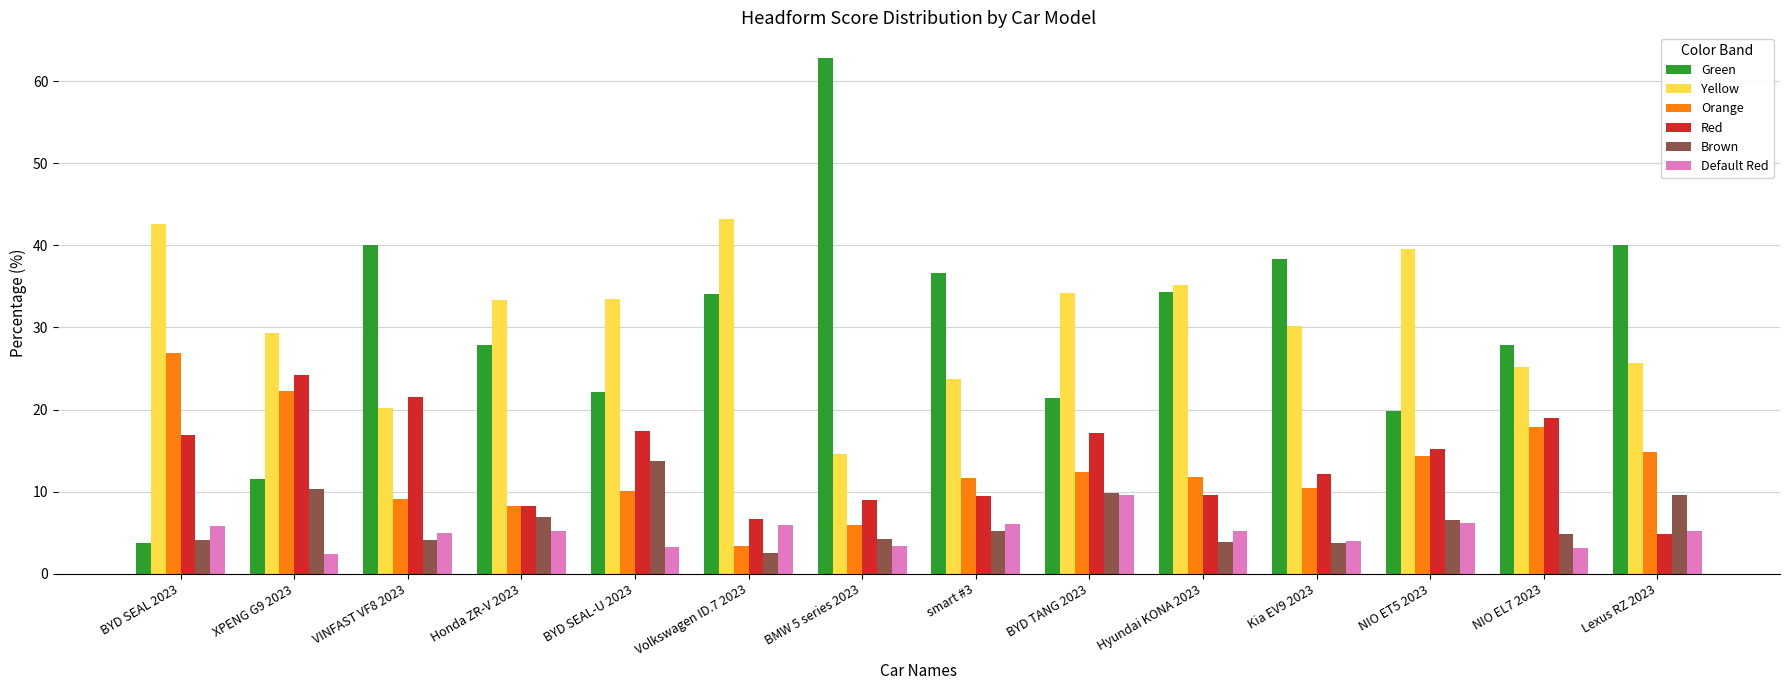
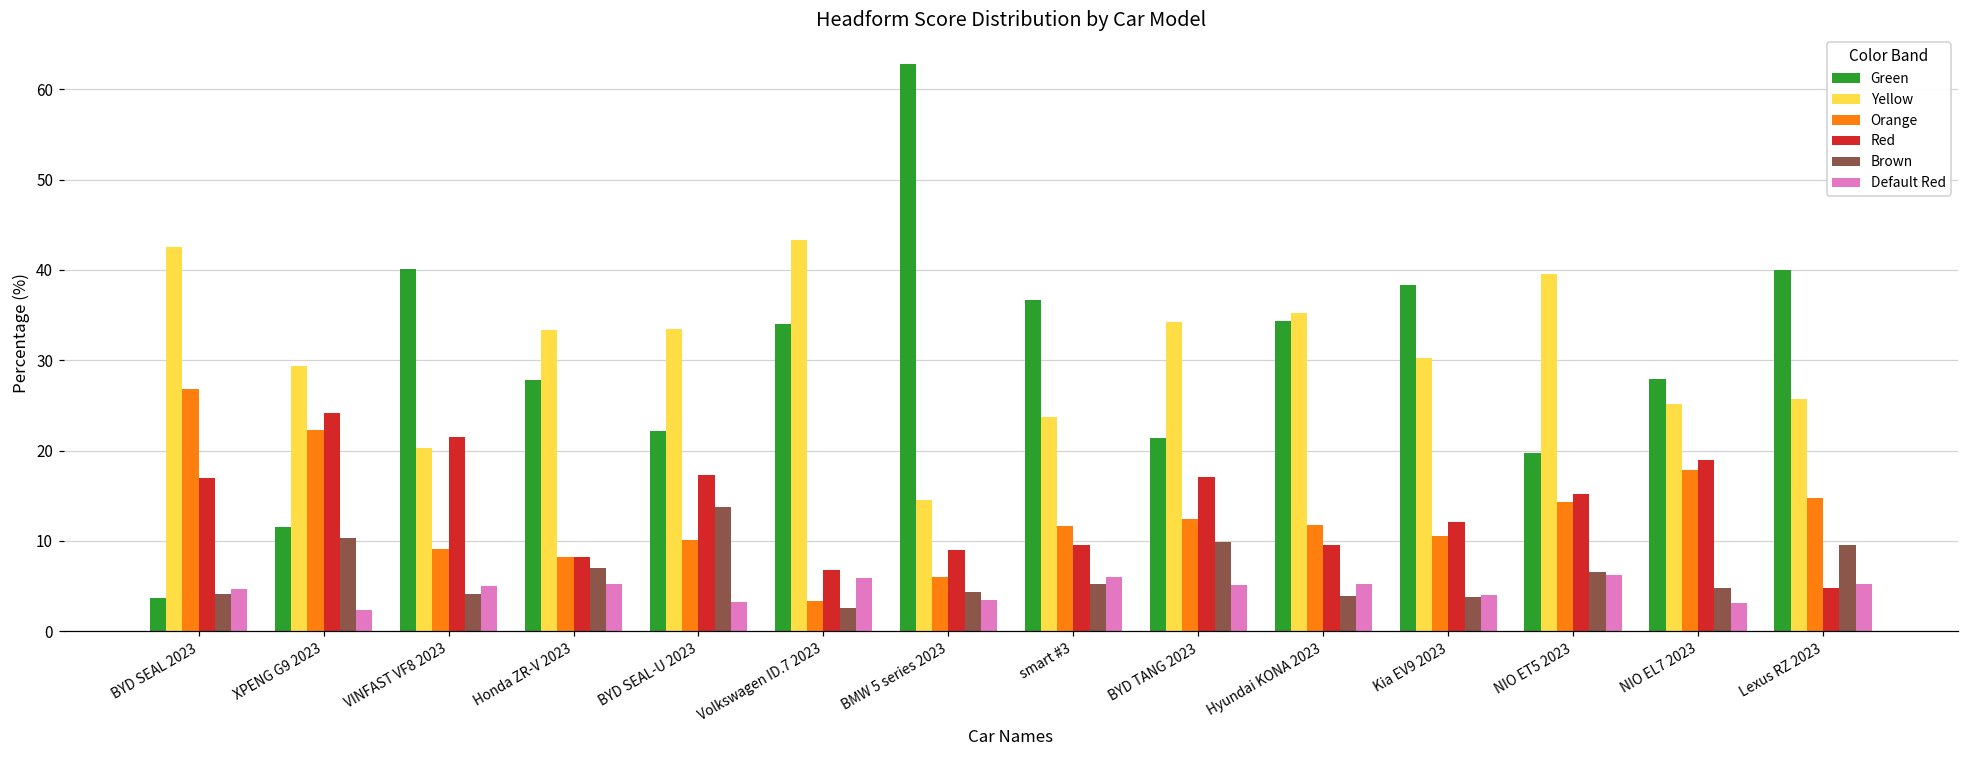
  {
    "Green": {
      "BYD SEAL 2023": 4,
      "XPENG G9 2023": 12,
      "VINFAST VF8 2023": 40,
      "Honda ZR-V 2023": 28,
      "BYD SEAL-U 2023": 22,
      "Volkswagen ID.7 2023": 34,
      "BMW 5 series 2023": 63,
      "smart #3": 37,
      "BYD TANG 2023": 21,
      "Hyundai KONA 2023": 34,
      "Kia EV9 2023": 38,
      "NIO ET5 2023": 20,
      "NIO EL7 2023": 28,
      "Lexus RZ 2023": 40
    },
    "Yellow": {
      "BYD SEAL 2023": 43,
      "XPENG G9 2023": 29,
      "VINFAST VF8 2023": 20,
      "Honda ZR-V 2023": 33,
      "BYD SEAL-U 2023": 33,
      "Volkswagen ID.7 2023": 43,
      "BMW 5 series 2023": 15,
      "smart #3": 24,
      "BYD TANG 2023": 34,
      "Hyundai KONA 2023": 35,
      "Kia EV9 2023": 30,
      "NIO ET5 2023": 40,
      "NIO EL7 2023": 25,
      "Lexus RZ 2023": 26
    },
    "Orange": {
      "BYD SEAL 2023": 27,
      "XPENG G9 2023": 22,
      "VINFAST VF8 2023": 9,
      "Honda ZR-V 2023": 8,
      "BYD SEAL-U 2023": 10,
      "Volkswagen ID.7 2023": 3,
      "BMW 5 series 2023": 6,
      "smart #3": 12,
      "BYD TANG 2023": 12,
      "Hyundai KONA 2023": 12,
      "Kia EV9 2023": 10,
      "NIO ET5 2023": 14,
      "NIO EL7 2023": 18,
      "Lexus RZ 2023": 15
    },
    "Red": {
      "BYD SEAL 2023": 17,
      "XPENG G9 2023": 24,
      "VINFAST VF8 2023": 21,
      "Honda ZR-V 2023": 8,
      "BYD SEAL-U 2023": 17,
      "Volkswagen ID.7 2023": 7,
      "BMW 5 series 2023": 9,
      "smart #3": 9,
      "BYD TANG 2023": 17,
      "Hyundai KONA 2023": 10,
      "Kia EV9 2023": 12,
      "NIO ET5 2023": 15,
      "NIO EL7 2023": 19,
      "Lexus RZ 2023": 5
    },
    "Brown": {
      "BYD SEAL 2023": 4,
      "XPENG G9 2023": 10,
      "VINFAST VF8 2023": 4,
      "Honda ZR-V 2023": 7,
      "BYD SEAL-U 2023": 14,
      "Volkswagen ID.7 2023": 3,
      "BMW 5 series 2023": 4,
      "smart #3": 5,
      "BYD TANG 2023": 10,
      "Hyundai KONA 2023": 4,
      "Kia EV9 2023": 4,
      "NIO ET5 2023": 7,
      "NIO EL7 2023": 5,
      "Lexus RZ 2023": 10
    },
    "Default Red": {
-     "BYD SEAL 2023": 6,
+     "BYD SEAL 2023": 5,
      "XPENG G9 2023": 2,
      "VINFAST VF8 2023": 5,
      "Honda ZR-V 2023": 5,
      "BYD SEAL-U 2023": 3,
      "Volkswagen ID.7 2023": 6,
      "BMW 5 series 2023": 3,
      "smart #3": 6,
-     "BYD TANG 2023": 10,
+     "BYD TANG 2023": 5,
      "Hyundai KONA 2023": 5,
      "Kia EV9 2023": 4,
      "NIO ET5 2023": 6,
      "NIO EL7 2023": 3,
      "Lexus RZ 2023": 5
    }
  }
